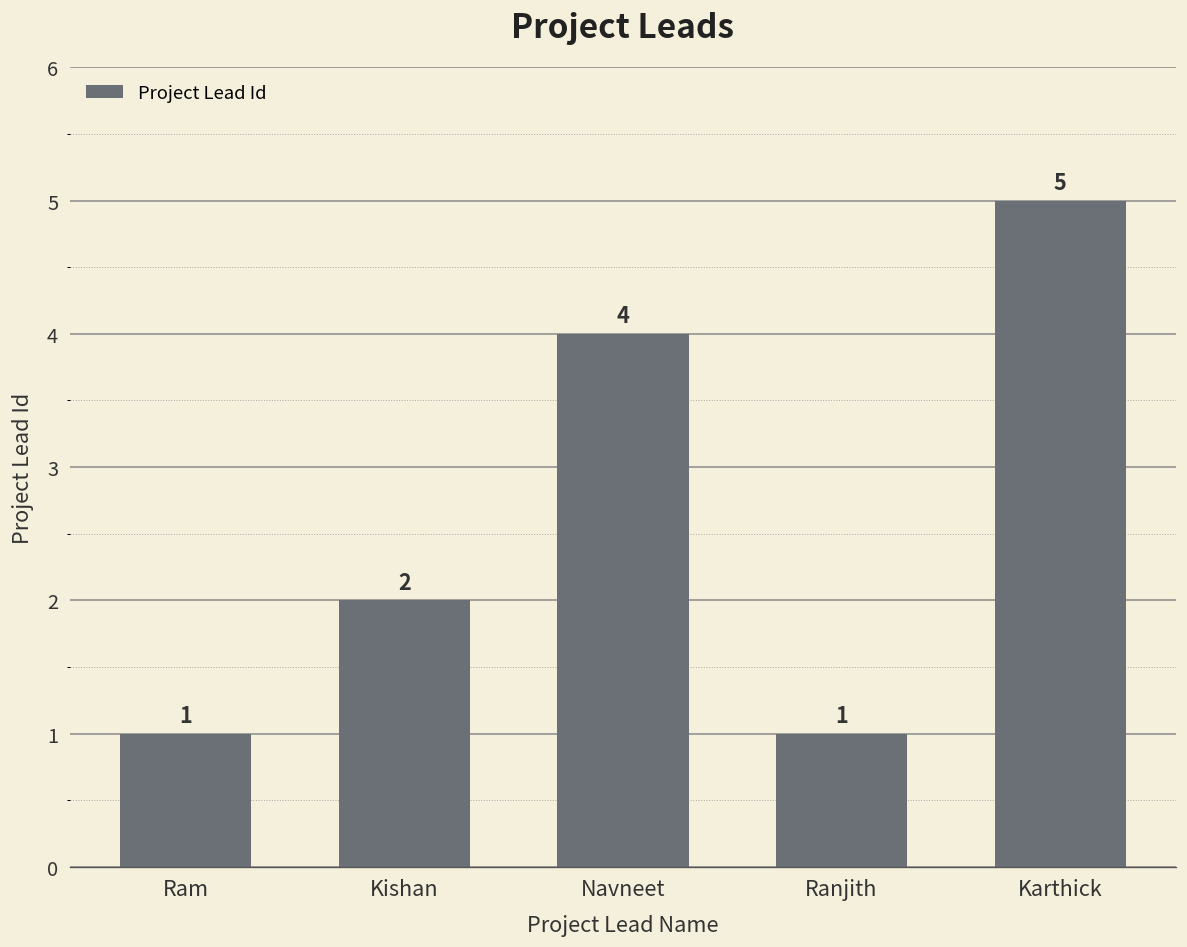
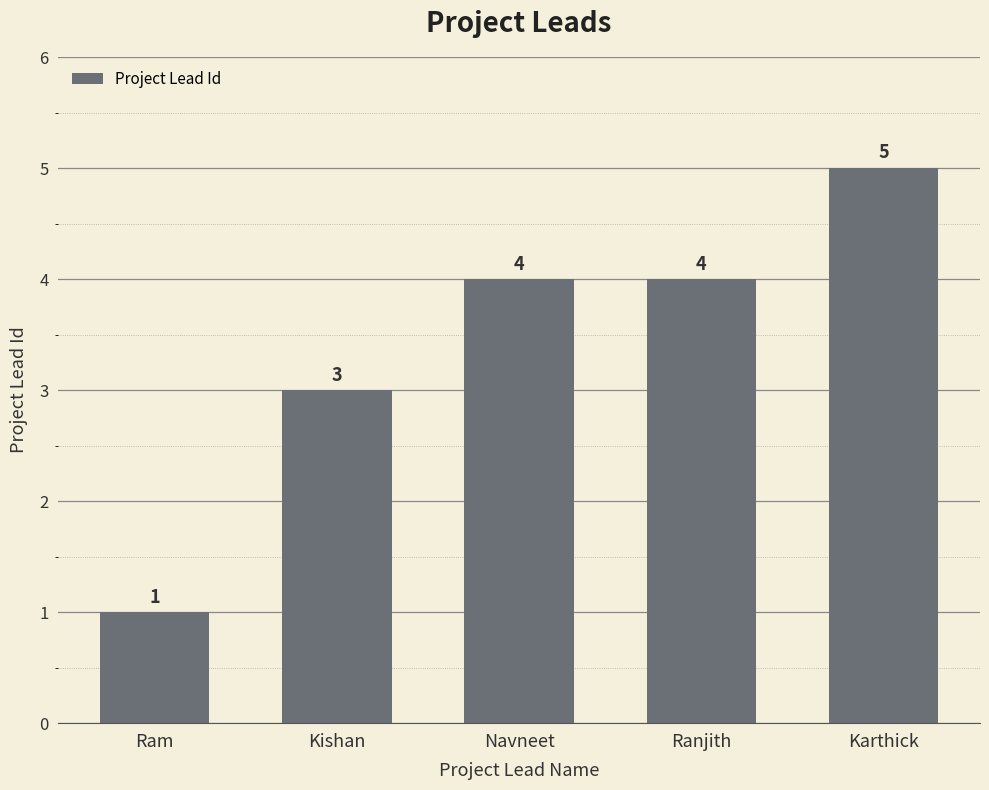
  {
    "Ram": 1,
-   "Kishan": 2,
+   "Kishan": 3,
    "Navneet": 4,
-   "Ranjith": 1,
+   "Ranjith": 4,
    "Karthick": 5
  }
